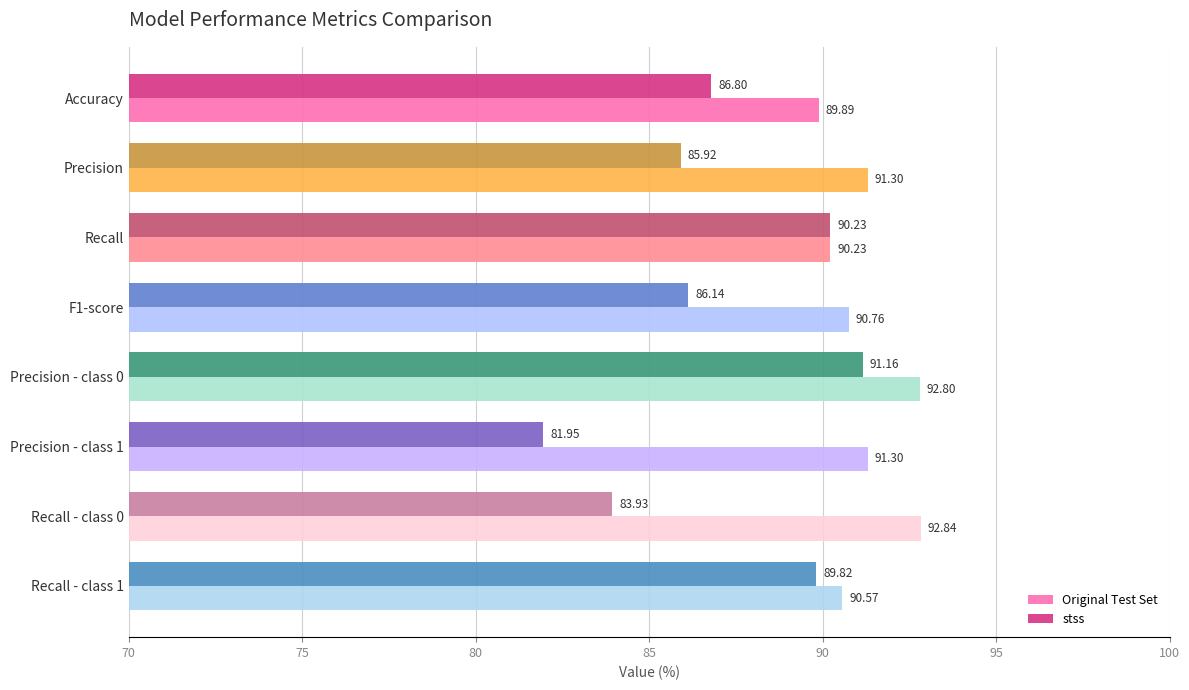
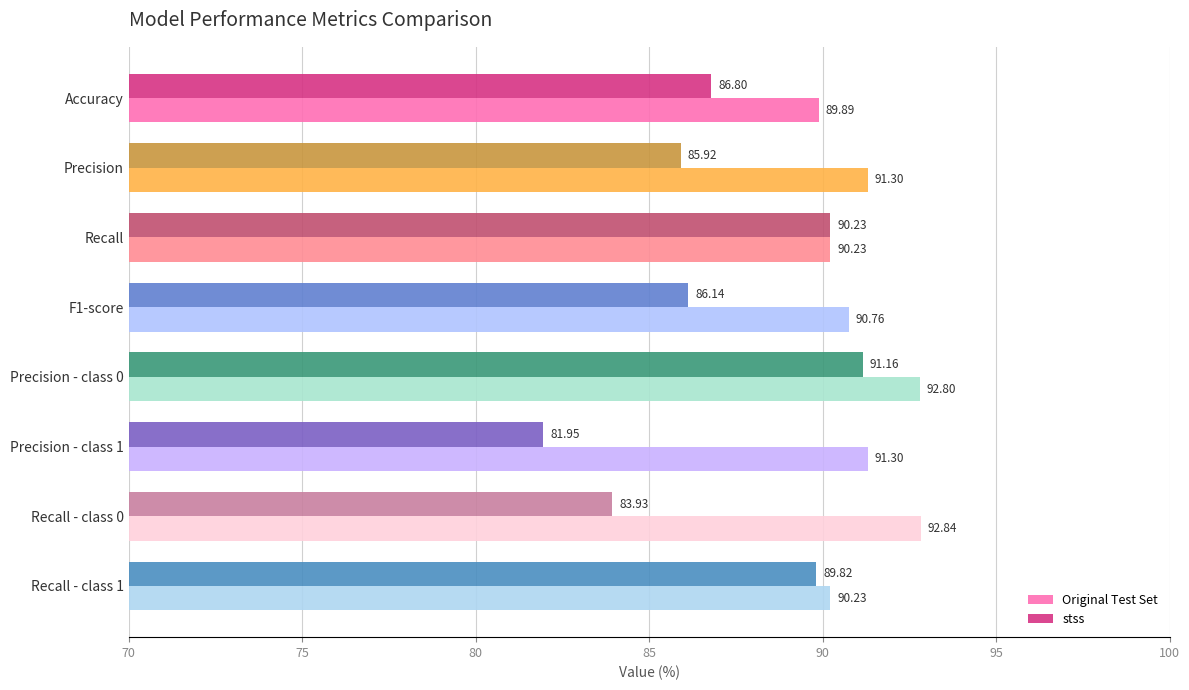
  {
    "Original Test Set": {
      "Accuracy": 89.89,
      "Precision": 91.30,
      "Recall": 90.23,
      "F1-score": 90.76,
      "Precision - class 0": 92.80,
      "Precision - class 1": 91.30,
      "Recall - class 0": 92.84,
-     "Recall - class 1": 90.57
+     "Recall - class 1": 90.23
    },
    "stss": {
      "Accuracy": 86.80,
      "Precision": 85.92,
      "Recall": 90.23,
      "F1-score": 86.14,
      "Precision - class 0": 91.16,
      "Precision - class 1": 81.95,
      "Recall - class 0": 83.93,
      "Recall - class 1": 89.82
    }
  }
